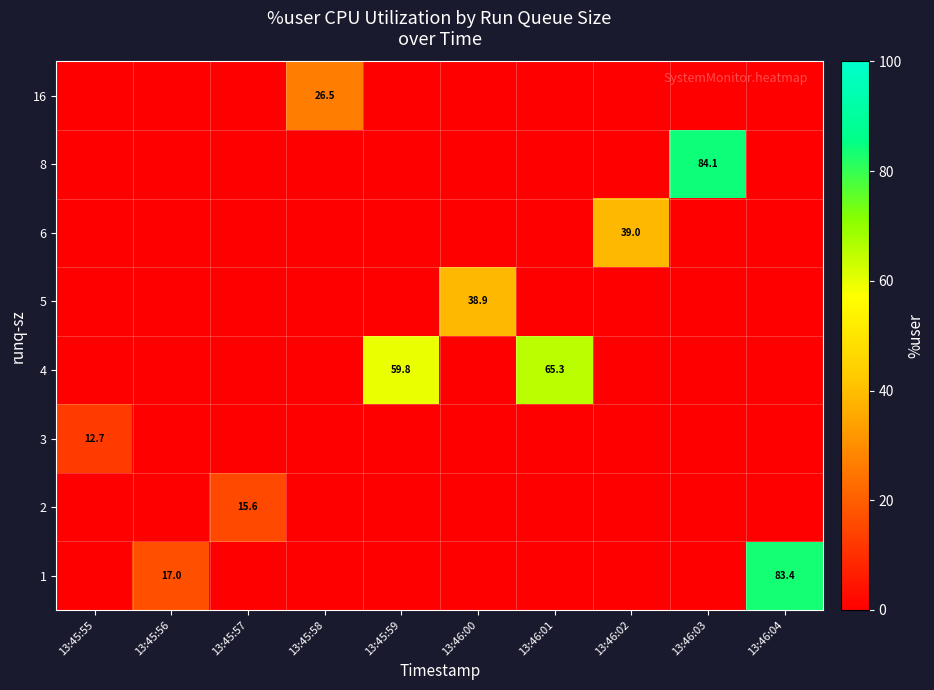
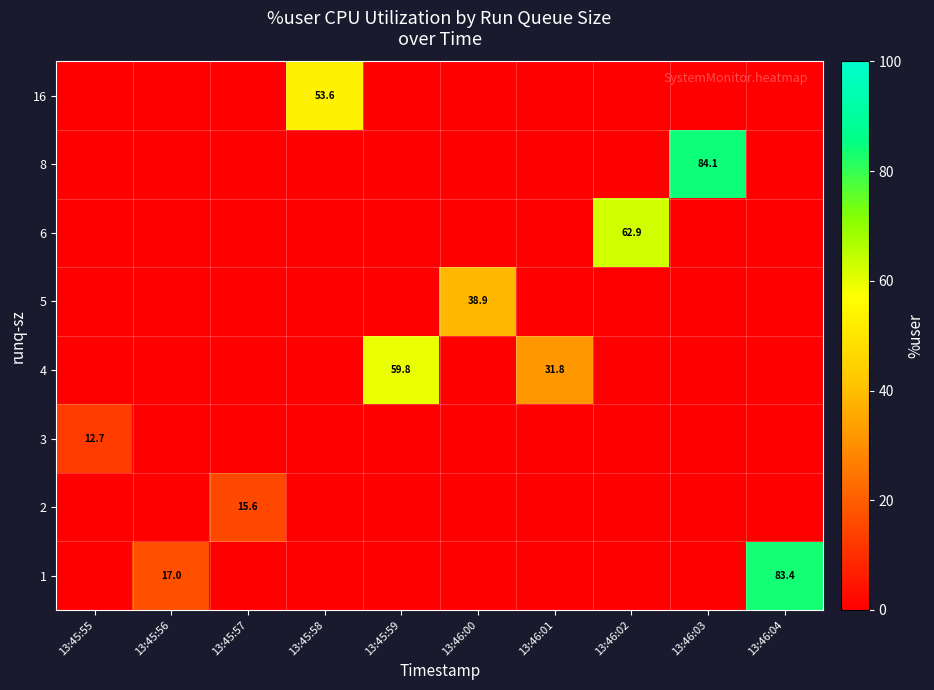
  {
    "16": {
-     "13:45:58": 26.5
+     "13:45:58": 53.6
    },
    "8": {
      "13:46:03": 84.1
    },
    "6": {
-     "13:46:02": 39.0
+     "13:46:02": 62.9
    },
    "5": {
      "13:46:00": 38.9
    },
    "4": {
      "13:45:59": 59.8,
-     "13:46:01": 65.3
+     "13:46:01": 31.8
    },
    "3": {
      "13:45:55": 12.7
    },
    "2": {
      "13:45:57": 15.6
    },
    "1": {
      "13:45:56": 17.0,
      "13:46:04": 83.4
    }
  }
